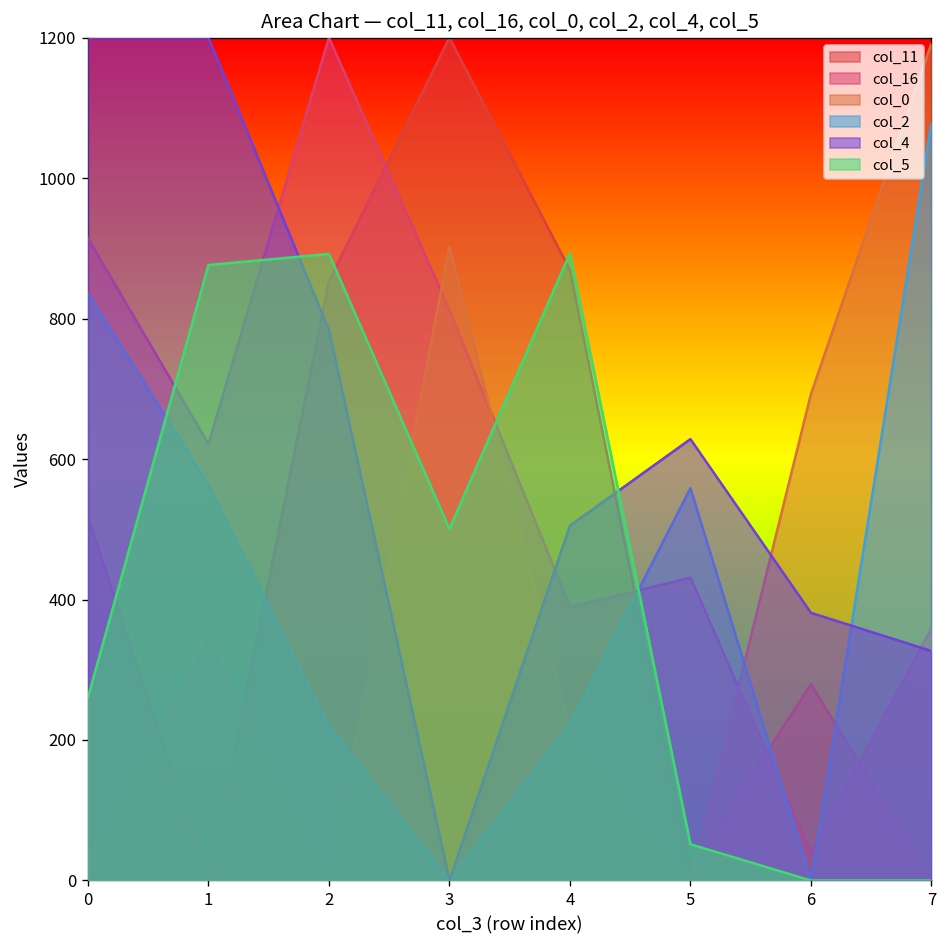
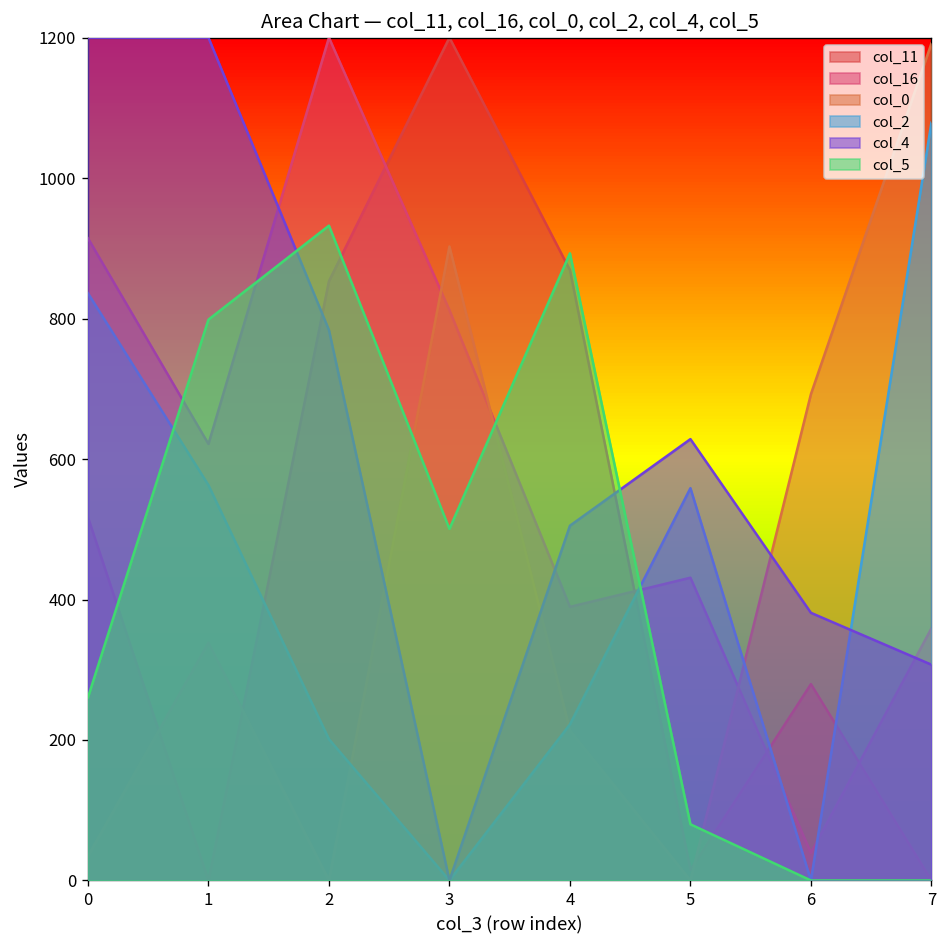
  {
    "col_2": {
      "0": 840,
      "1": 560,
-     "2": 220,
+     "2": 200,
      "4": 220,
      "5": 560,
      "7": 1080
    },
    "col_4": {
      "0": 1200,
      "1": 1200,
      "2": 780,
      "4": 510,
      "5": 630,
      "6": 380,
-     "7": 330
+     "7": 310
    },
    "col_5": {
      "0": 260,
-     "1": 880,
-     "2": 890,
+     "1": 800,
+     "2": 930,
      "3": 500,
      "4": 890,
-     "5": 50
+     "5": 80
    }
  }
